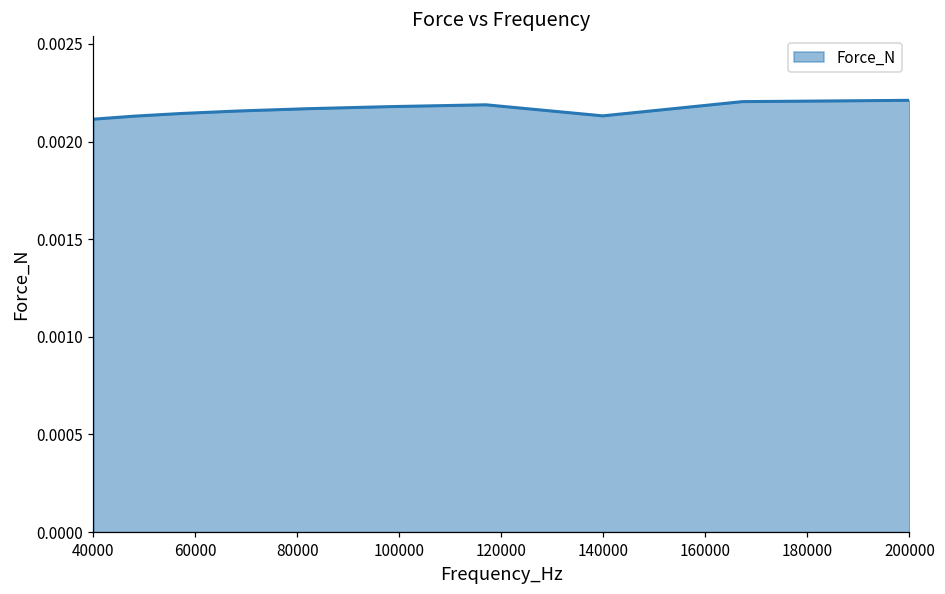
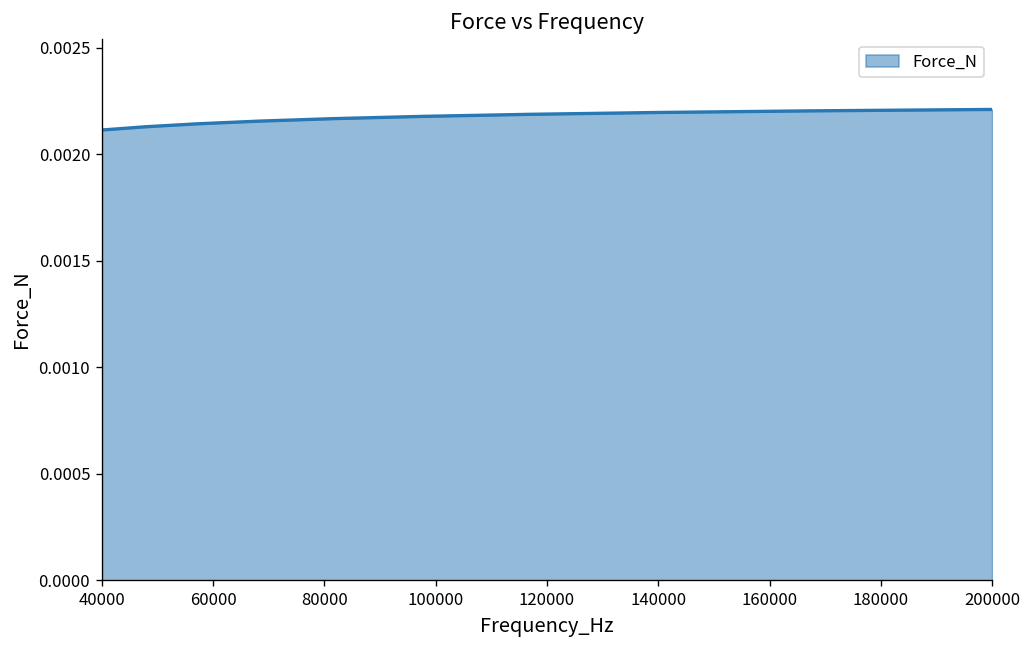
  {
    "40000": 0.00211,
-   "140000": 0.00213,
+   "140000": 0.00220,
    "200000": 0.00221
  }
